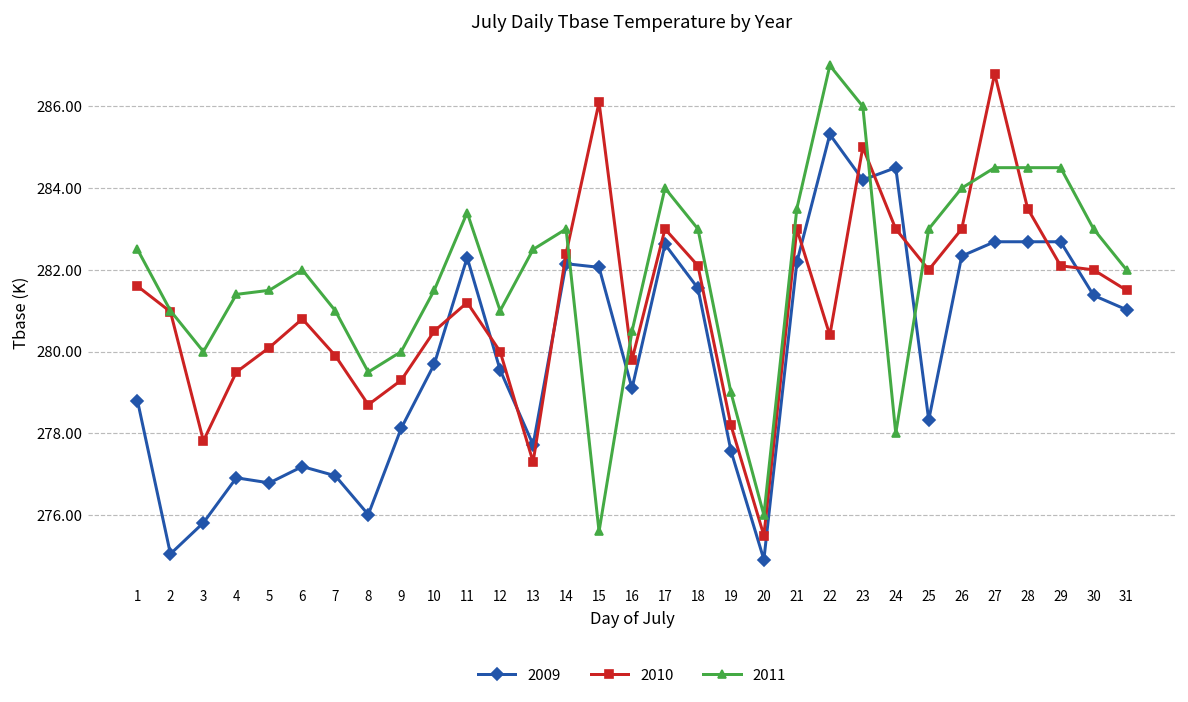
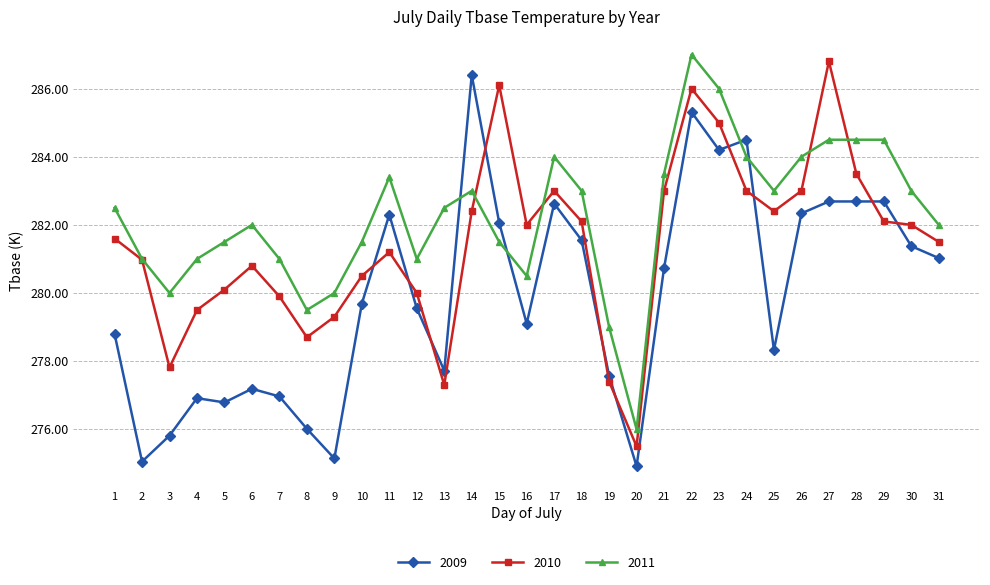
  {
    "2009": {
      "1": 278.8,
      "2": 275.1,
      "3": 275.8,
      "4": 276.9,
      "5": 276.8,
      "6": 277.2,
      "7": 277.0,
      "8": 276.0,
-     "9": 278.1,
+     "9": 275.1,
      "10": 279.7,
      "11": 282.3,
      "12": 279.6,
      "13": 277.7,
-     "14": 282.2,
+     "14": 286.4,
      "15": 282.1,
      "16": 279.1,
      "17": 282.6,
      "18": 281.6,
      "19": 277.6,
      "20": 274.9,
-     "21": 282.2,
+     "21": 280.7,
      "22": 285.3,
      "23": 284.2,
      "24": 284.5,
      "25": 278.3,
      "26": 282.3,
      "27": 282.7,
      "28": 282.7,
      "29": 282.7,
      "30": 281.4,
      "31": 281.0
    },
    "2010": {
      "1": 281.6,
      "3": 277.8,
      "4": 279.5,
      "5": 280.1,
      "6": 280.8,
      "7": 279.9,
      "8": 278.7,
      "9": 279.3,
      "10": 280.5,
      "11": 281.2,
      "12": 280.0,
      "13": 277.3,
      "14": 282.4,
      "15": 286.1,
-     "16": 279.8,
+     "16": 282.0,
      "17": 283.0,
      "18": 282.1,
-     "19": 278.2,
+     "19": 277.4,
      "20": 275.5,
      "21": 283.0,
-     "22": 280.4,
+     "22": 286.0,
      "23": 285.0,
      "24": 283.0,
-     "25": 282.0,
+     "25": 282.4,
      "26": 283.0,
      "27": 286.8,
      "28": 283.5,
      "29": 282.1,
      "30": 282.0,
      "31": 281.5
    },
    "2011": {
      "1": 282.5,
      "3": 280.0,
-     "4": 281.4,
+     "4": 281.0,
      "5": 281.5,
      "6": 282.0,
      "7": 281.0,
      "8": 279.5,
      "9": 280.0,
      "10": 281.5,
      "11": 283.4,
      "12": 281.0,
      "13": 282.5,
      "14": 283.0,
-     "15": 275.6,
+     "15": 281.5,
      "16": 280.5,
      "17": 284.0,
      "18": 283.0,
      "19": 279.0,
      "20": 276.0,
      "21": 283.5,
      "22": 287.0,
      "23": 286.0,
-     "24": 278,
+     "24": 284,
      "25": 283.0,
      "26": 284.0,
      "27": 284.5,
      "28": 284.5,
      "29": 284.5,
      "30": 283.0,
      "31": 282.0
    }
  }
